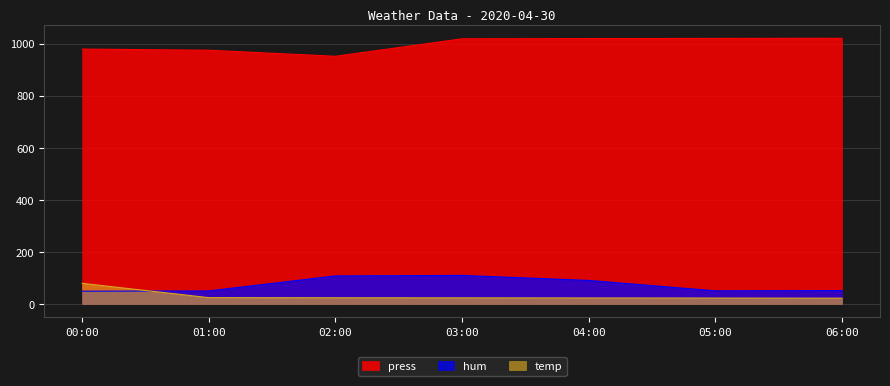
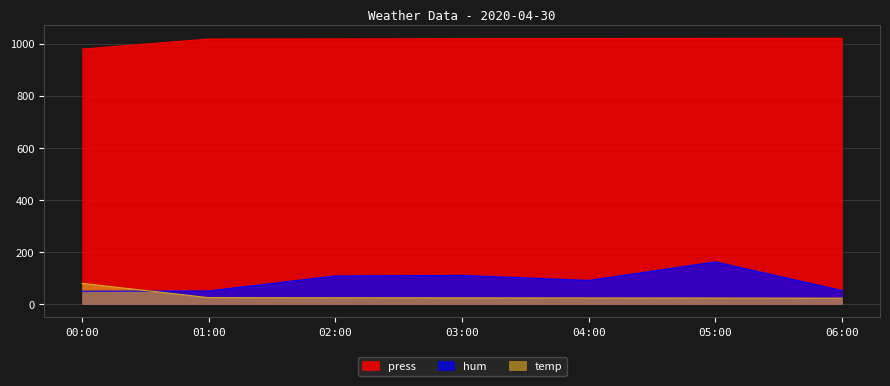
  {
    "press": {
      "00:00": 980,
-     "01:00": 980,
-     "02:00": 950,
+     "01:00": 1020,
+     "02:00": 1020,
      "03:00": 1020,
      "04:00": 1020,
      "05:00": 1020,
      "06:00": 1020
    },
    "hum": {
      "00:00": 50,
      "01:00": 50,
      "02:00": 110,
      "03:00": 110,
      "04:00": 90,
-     "05:00": 50,
+     "05:00": 160,
      "06:00": 50
    },
    "temp": {
      "00:00": 80,
      "01:00": 20,
      "02:00": 20,
      "03:00": 20,
      "04:00": 20,
      "05:00": 20,
      "06:00": 20
    }
  }
